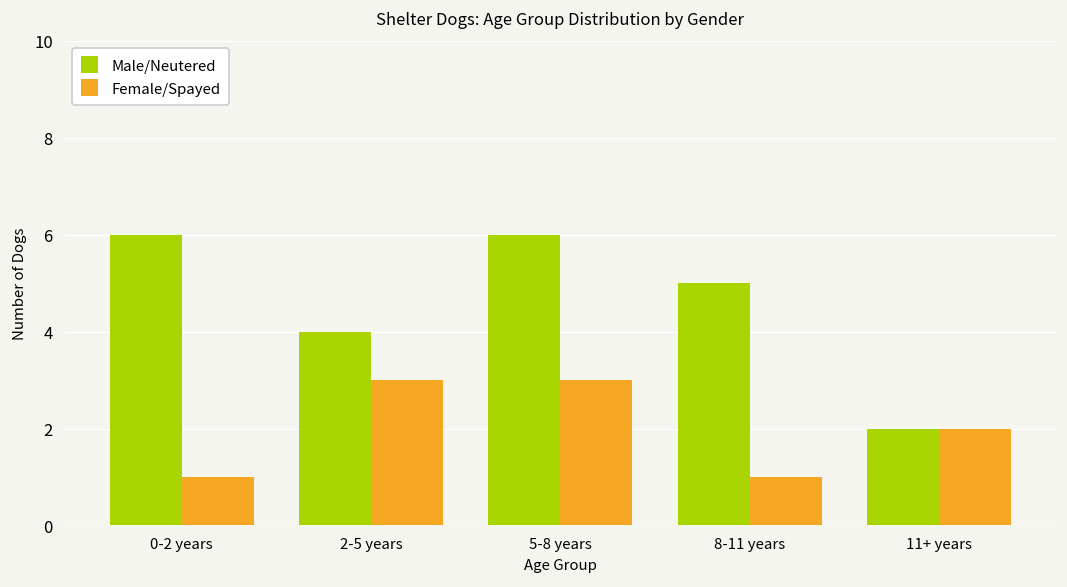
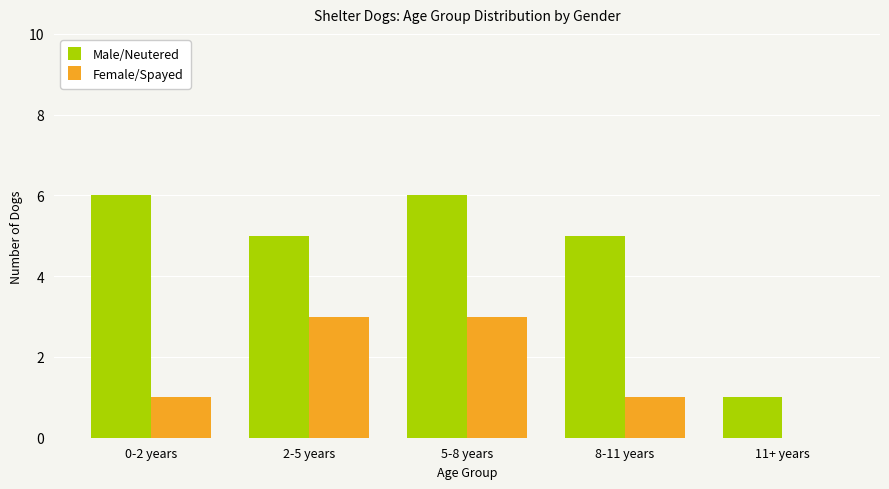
  {
    "Male/Neutered": {
      "0-2 years": 6,
-     "2-5 years": 4,
+     "2-5 years": 5,
      "5-8 years": 6,
      "8-11 years": 5,
-     "11+ years": 2
+     "11+ years": 1
    },
    "Female/Spayed": {
      "0-2 years": 1,
      "2-5 years": 3,
      "5-8 years": 3,
      "8-11 years": 1,
-     "11+ years": 2
+     "11+ years": 0
    }
  }
